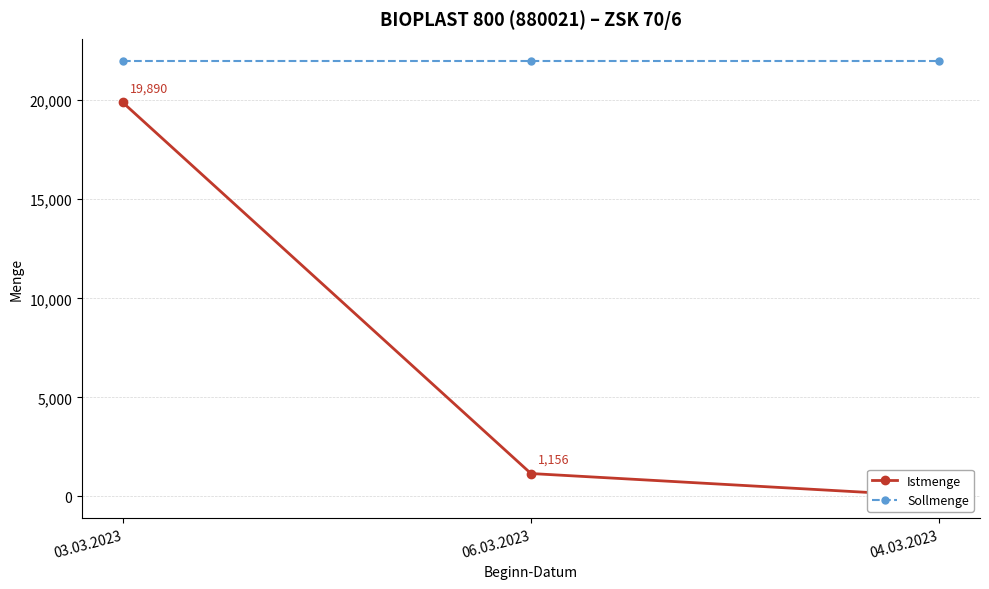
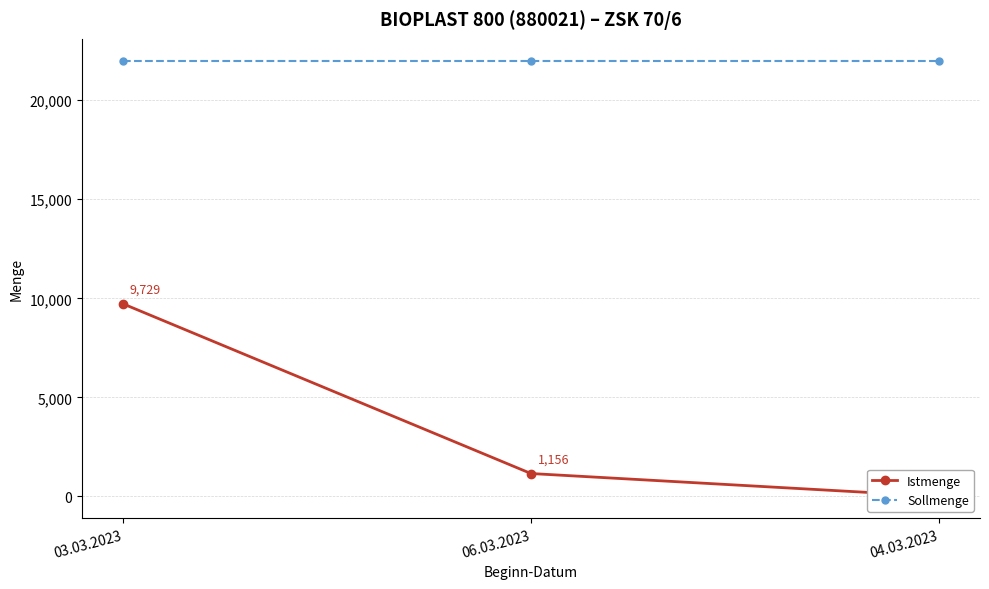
  {
    "Istmenge": {
-     "03.03.2023": "19,890",
+     "03.03.2023": "9,729",
      "06.03.2023": "1,156"
    },
    "Sollmenge": {
      "03.03.2023": "22,000",
      "06.03.2023": "22,000",
      "04.03.2023": "22,000"
    }
  }
